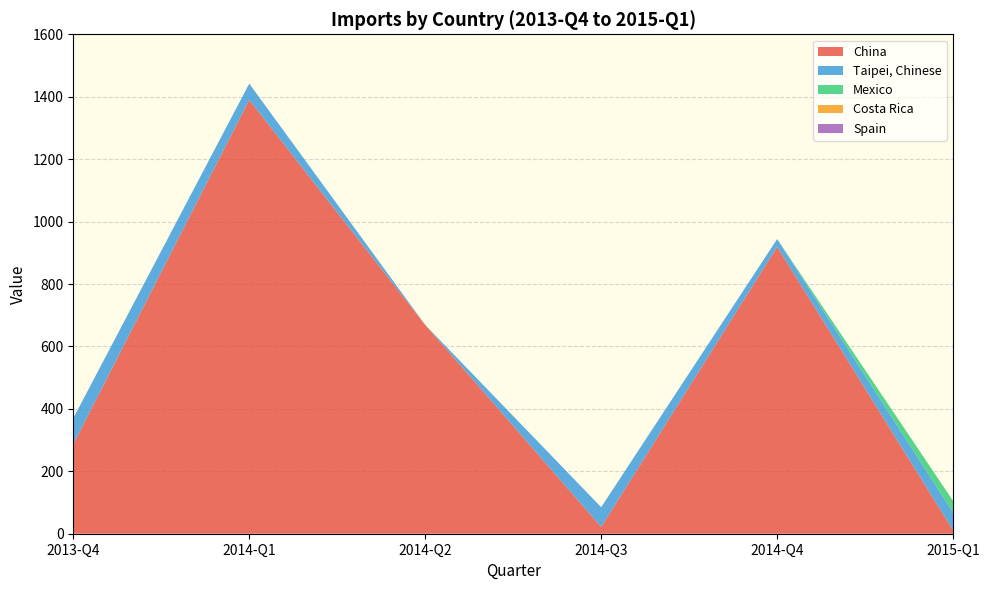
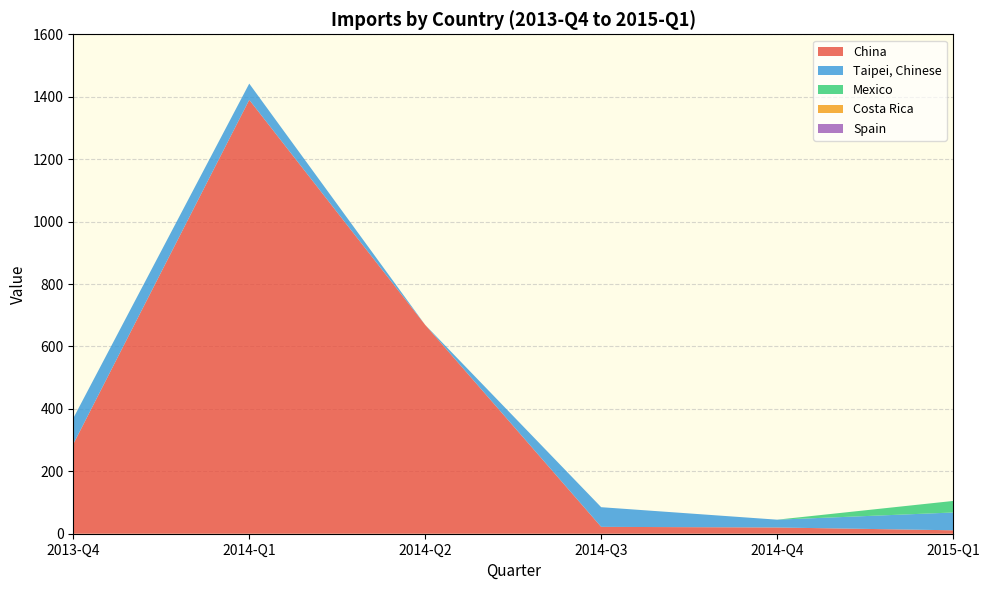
  {
    "China": {
      "2013-Q4": 290,
      "2014-Q1": 1390,
      "2014-Q3": 20,
-     "2014-Q4": 920,
+     "2014-Q4": 20,
      "2015-Q1": 10
    },
    "Taipei, Chinese": {
      "2015-Q1": 60
    }
  }
